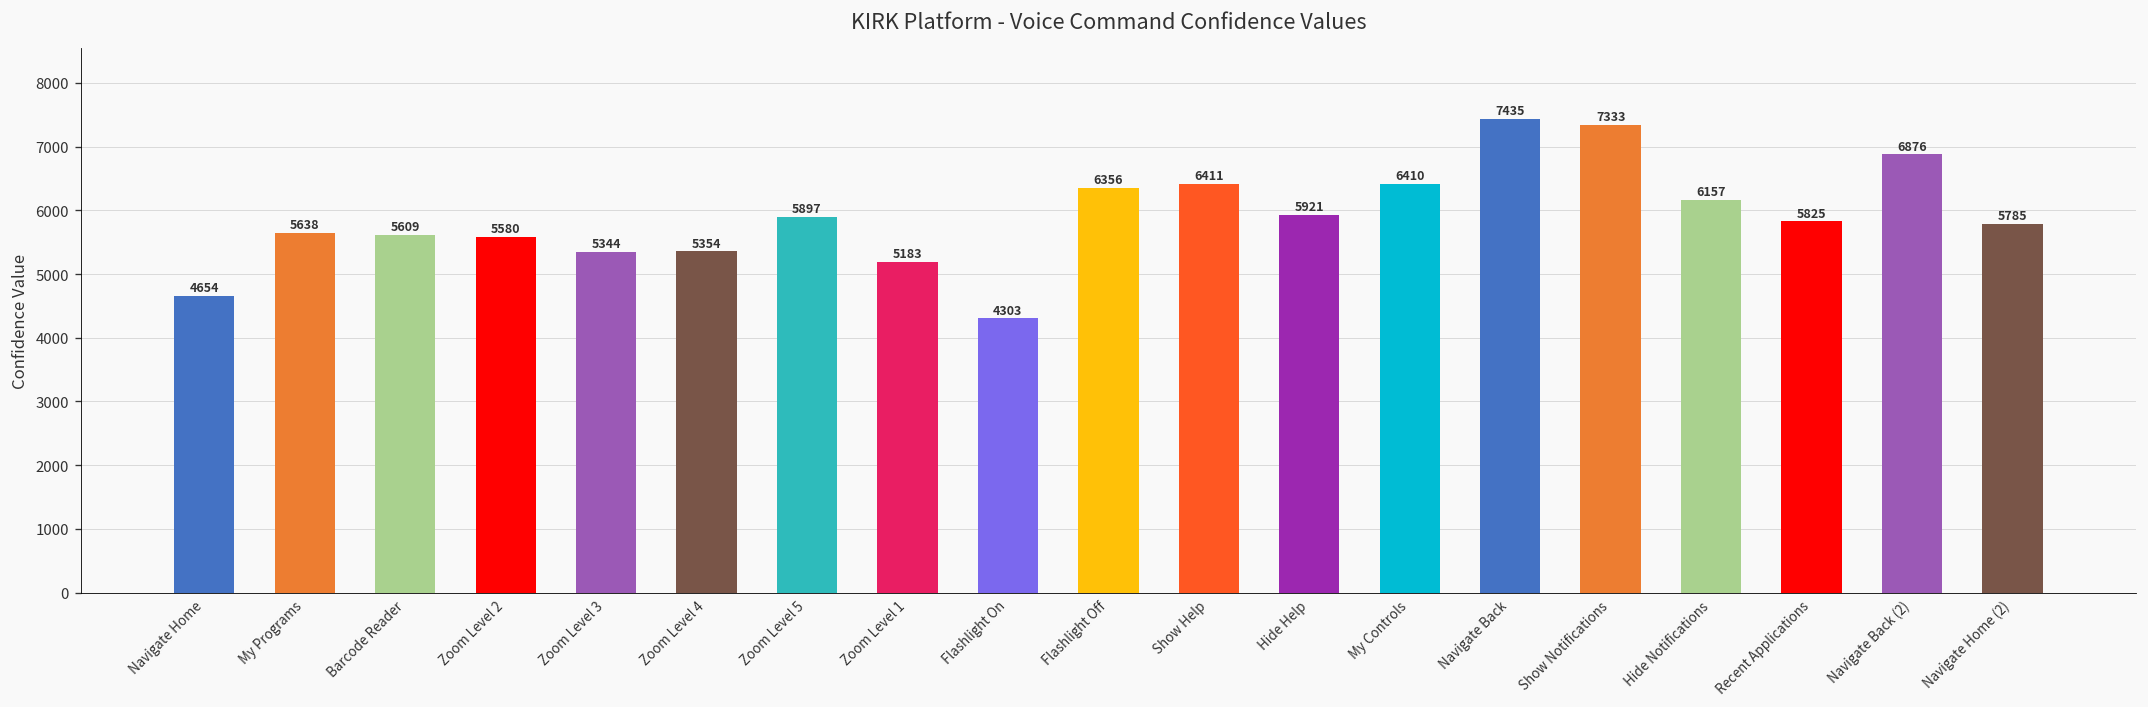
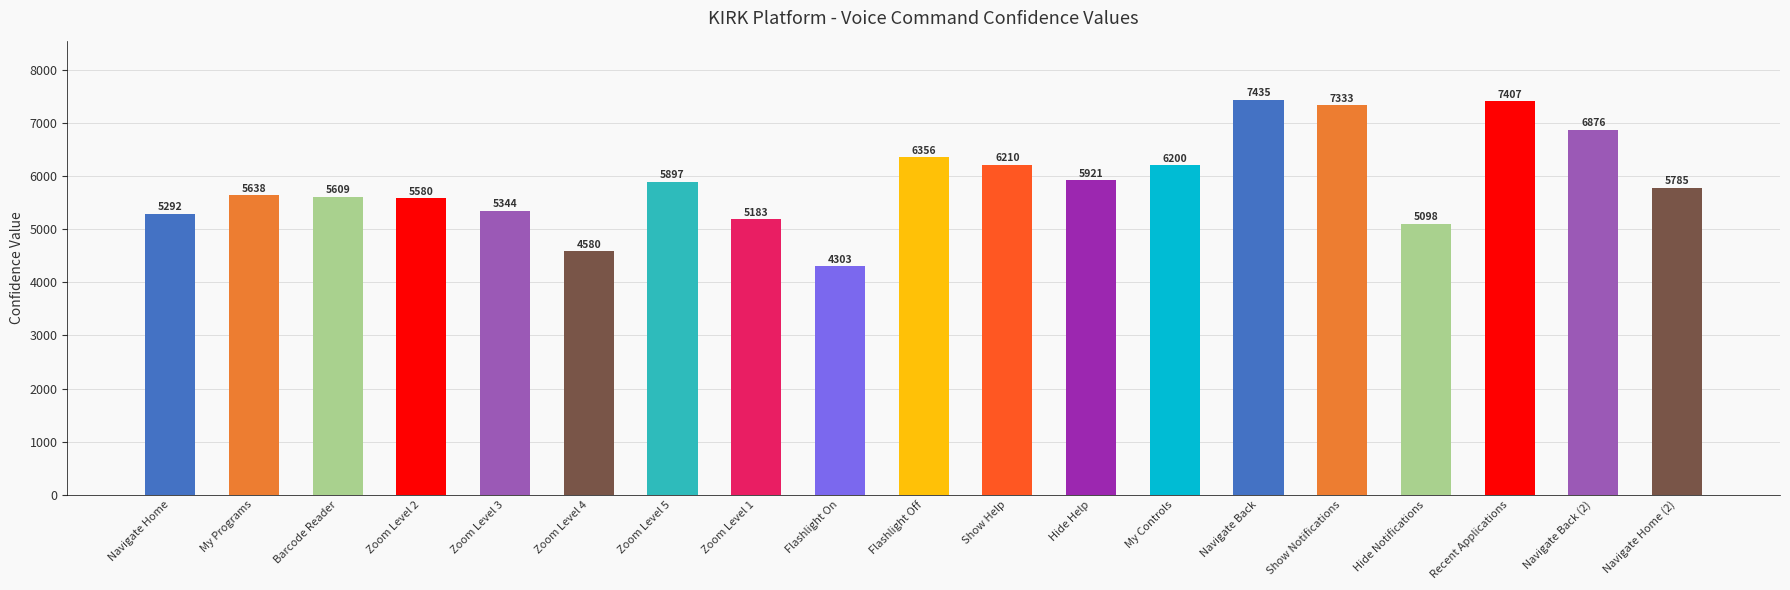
  {
-   "Navigate Home": 4654,
+   "Navigate Home": 5292,
    "My Programs": 5638,
    "Barcode Reader": 5609,
    "Zoom Level 2": 5580,
    "Zoom Level 3": 5344,
-   "Zoom Level 4": 5354,
+   "Zoom Level 4": 4580,
    "Zoom Level 5": 5897,
    "Zoom Level 1": 5183,
    "Flashlight On": 4303,
    "Flashlight Off": 6356,
-   "Show Help": 6411,
+   "Show Help": 6210,
    "Hide Help": 5921,
-   "My Controls": 6410,
+   "My Controls": 6200,
    "Navigate Back": 7435,
    "Show Notifications": 7333,
-   "Hide Notifications": 6157,
-   "Recent Applications": 5825,
+   "Hide Notifications": 5098,
+   "Recent Applications": 7407,
    "Navigate Back (2)": 6876,
    "Navigate Home (2)": 5785
  }
